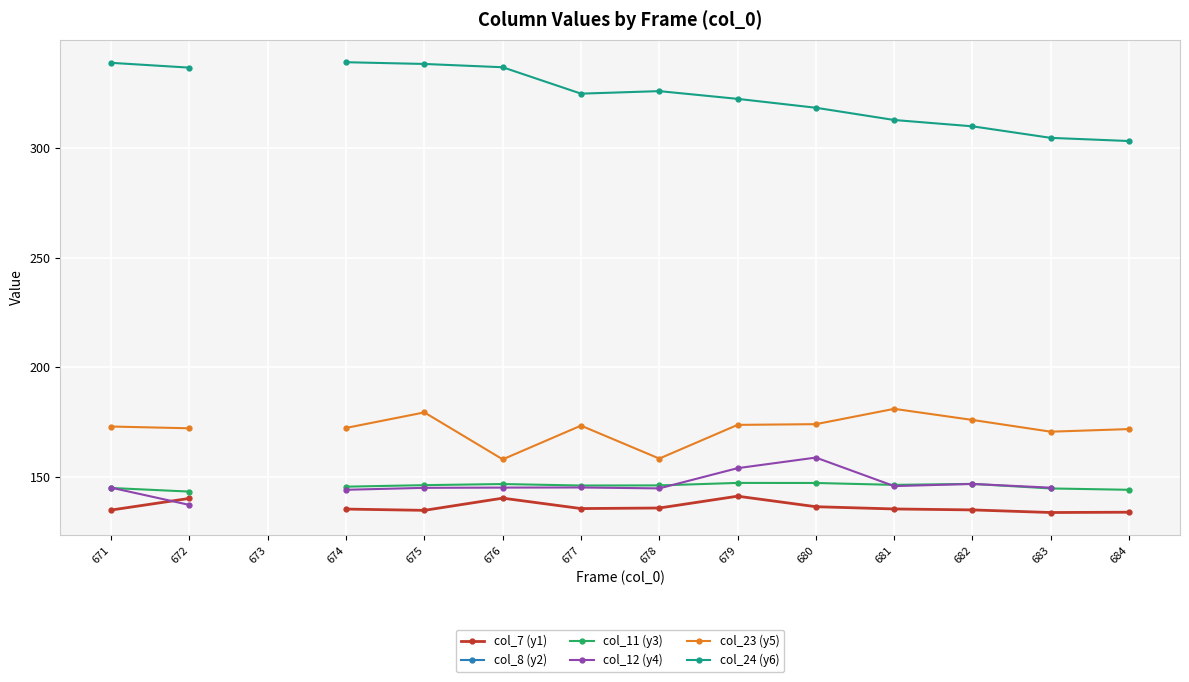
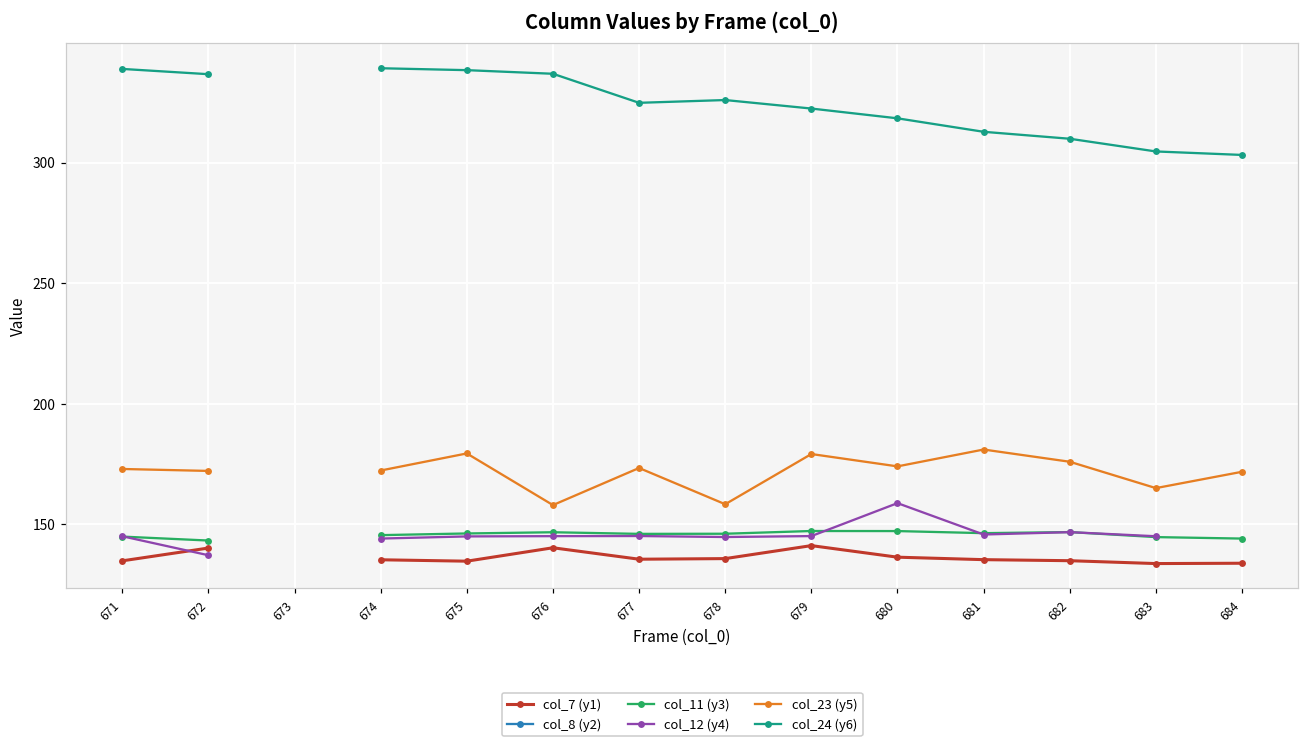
  {
    "col_7 (y1)": {
      "671": 135,
      "672": 140,
      "674": 135,
      "675": 135,
      "676": 140,
      "677": 136,
      "678": 136,
      "679": 141,
      "680": 136,
      "681": 135,
      "682": 135,
      "683": 134,
      "684": 134
    },
    "col_12 (y4)": {
      "672": 137,
      "674": 144,
      "675": 145,
      "676": 145,
      "678": 145,
-     "679": 154,
+     "679": 145,
      "680": 159
    },
    "col_23 (y5)": {
      "671": 173,
      "672": 172,
      "674": 172,
      "675": 179,
      "676": 158,
      "677": 173,
      "678": 158,
-     "679": 174,
+     "679": 179,
      "680": 174,
      "681": 181,
      "682": 176,
-     "683": 171,
+     "683": 165,
      "684": 172
    }
  }
